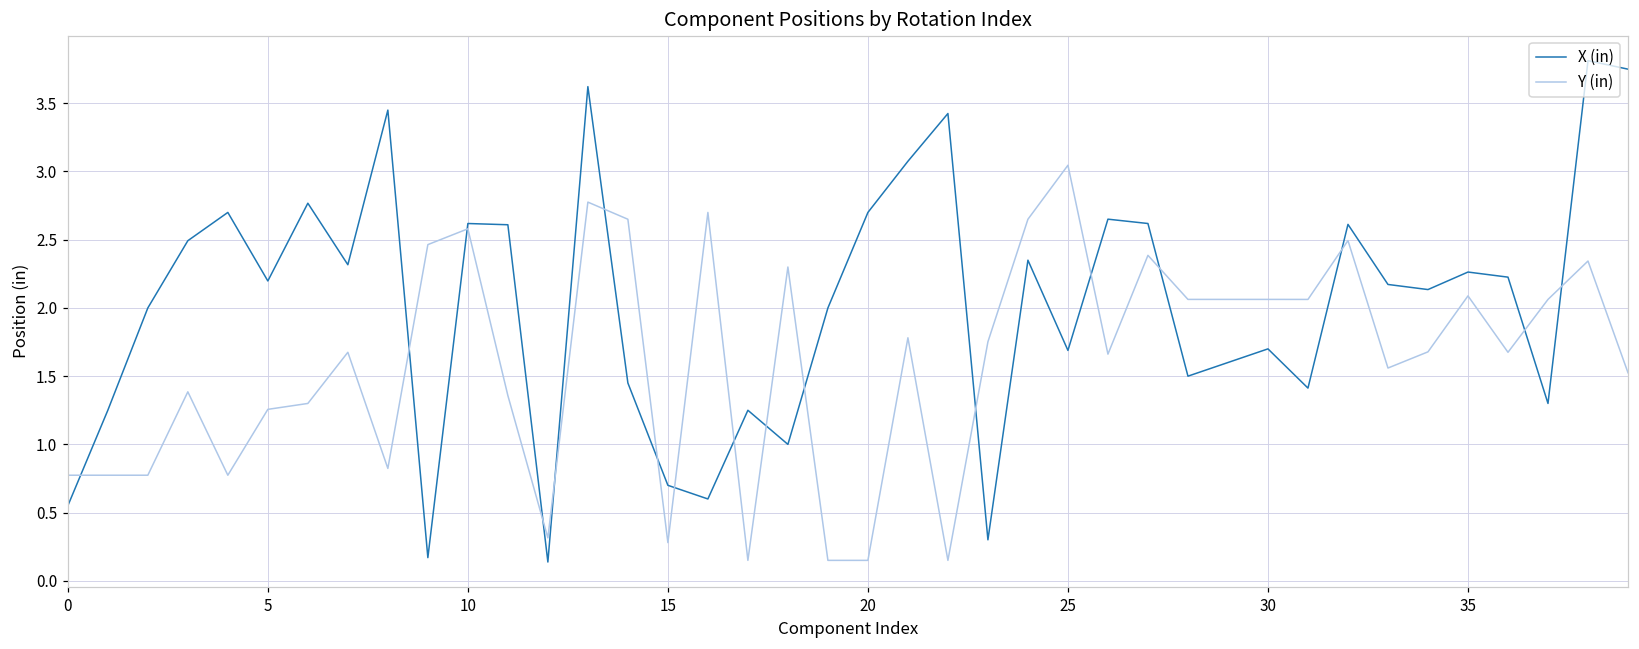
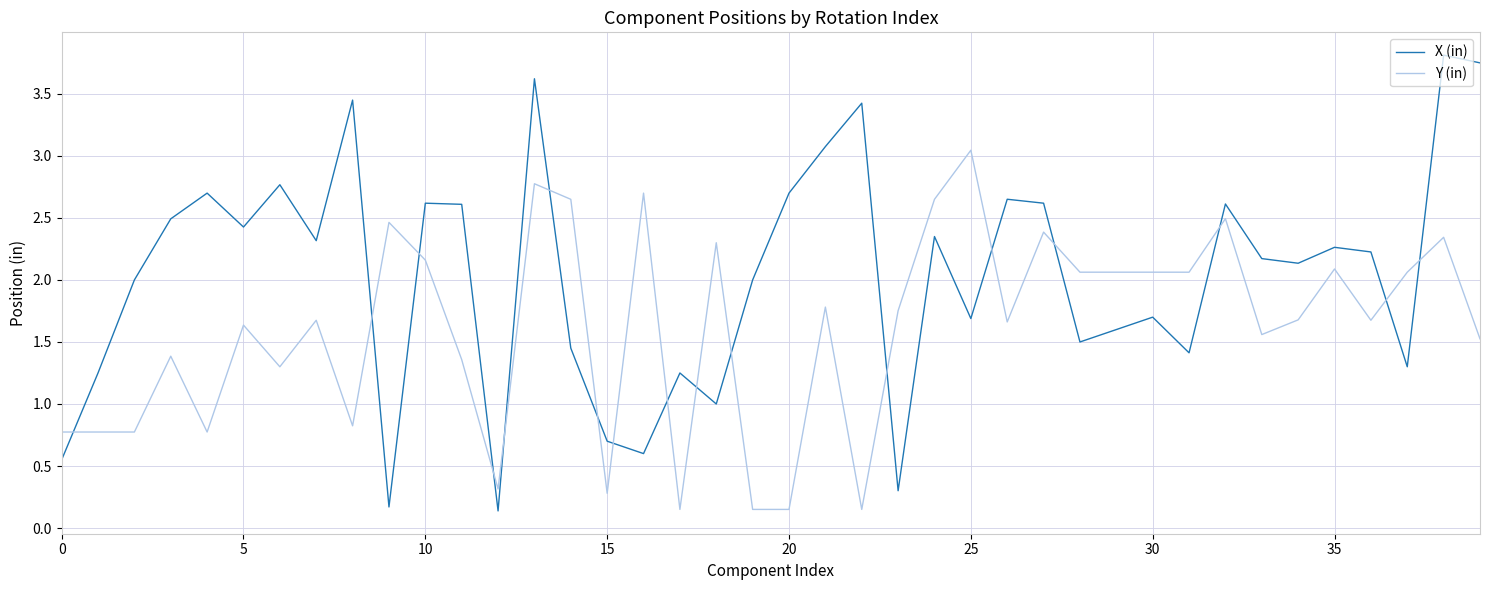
  {
    "X (in)": {
      "0": 0.55,
-     "5": 2.20,
+     "5": 2.43,
      "10": 2.62,
      "15": 0.70,
      "20": 2.70,
      "25": 1.69,
      "30": 1.70,
      "35": 2.26
    },
    "Y (in)": {
      "0": 0.77,
-     "5": 1.26,
-     "10": 2.58,
+     "5": 1.64,
+     "10": 2.16,
      "15": 0.28,
      "20": 0.15,
      "25": 3.05,
      "30": 2.06,
      "35": 2.09
    }
  }
